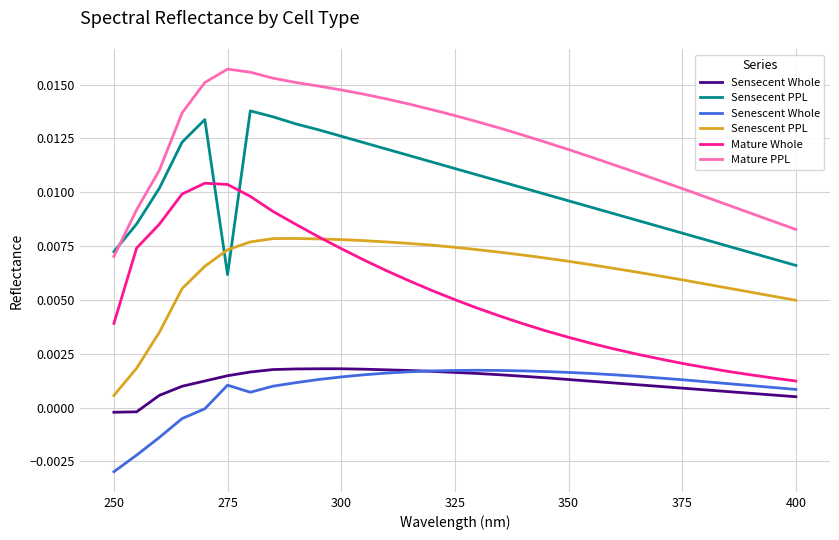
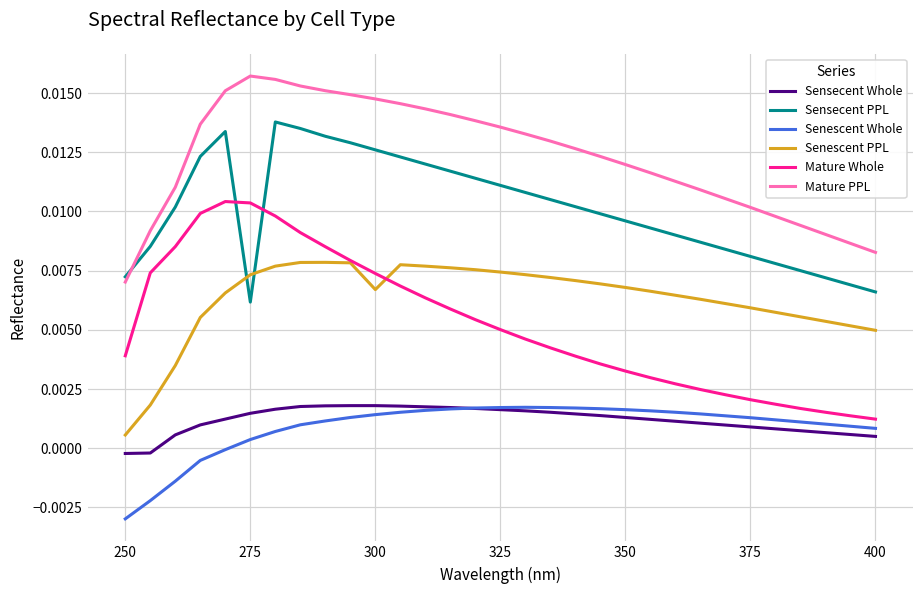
  {
    "Sensecent Whole": {
      "250": -0.0002,
      "275": 0.0015,
      "300": 0.0018,
      "350": 0.0013,
      "375": 0.0009,
      "400": 0.0005
    },
    "Sensecent PPL": {
      "250": 0.0072,
      "275": 0.0062,
      "300": 0.0126,
      "325": 0.0111,
      "350": 0.0096,
      "375": 0.0081,
      "400": 0.0066
    },
    "Senescent Whole": {
      "250": -0.0030,
-     "275": 0.0010,
+     "275": 0.0004,
      "300": 0.0014,
      "350": 0.0016,
      "375": 0.0013,
      "400": 0.0008
    },
    "Senescent PPL": {
      "250": 0.0006,
      "275": 0.0073,
-     "300": 0.0078,
+     "300": 0.0067,
      "325": 0.0074,
      "350": 0.0068,
      "375": 0.0059,
      "400": 0.0050
    },
    "Mature Whole": {
      "250": 0.0039,
      "275": 0.0104,
      "300": 0.0074,
      "325": 0.0050,
      "350": 0.0033,
      "375": 0.0021,
      "400": 0.0012
    },
    "Mature PPL": {
      "250": 0.0070,
      "275": 0.0157,
      "300": 0.0148,
      "325": 0.0136,
      "350": 0.0120,
      "375": 0.0102,
      "400": 0.0083
    }
  }
